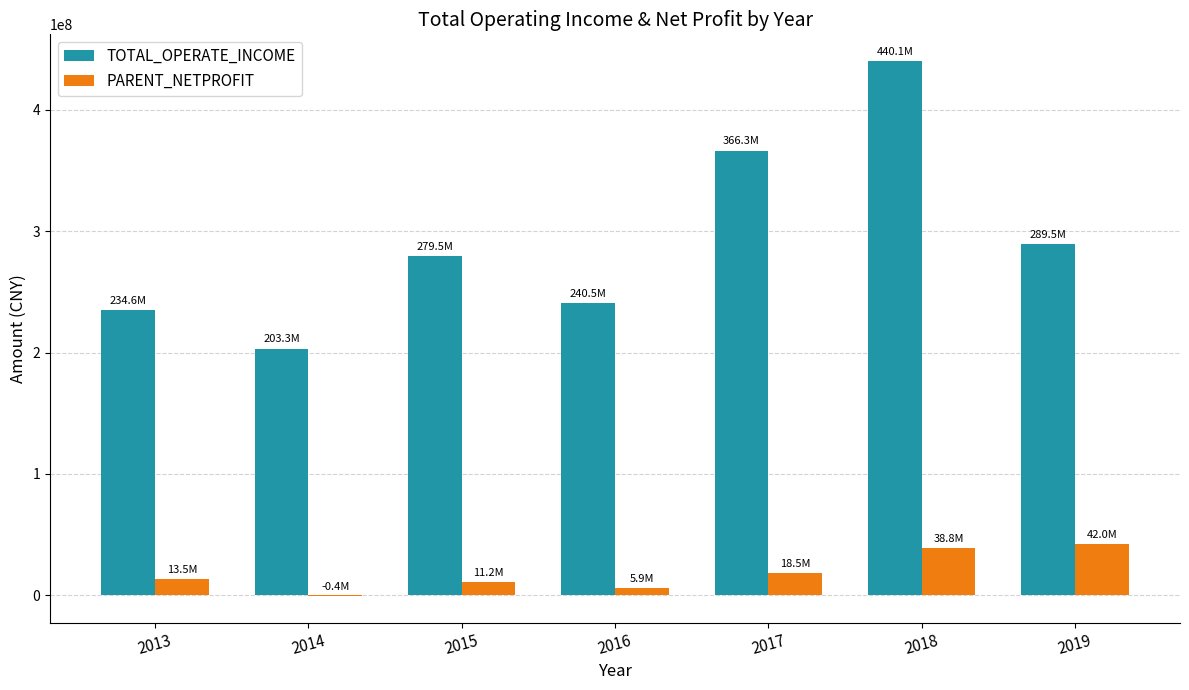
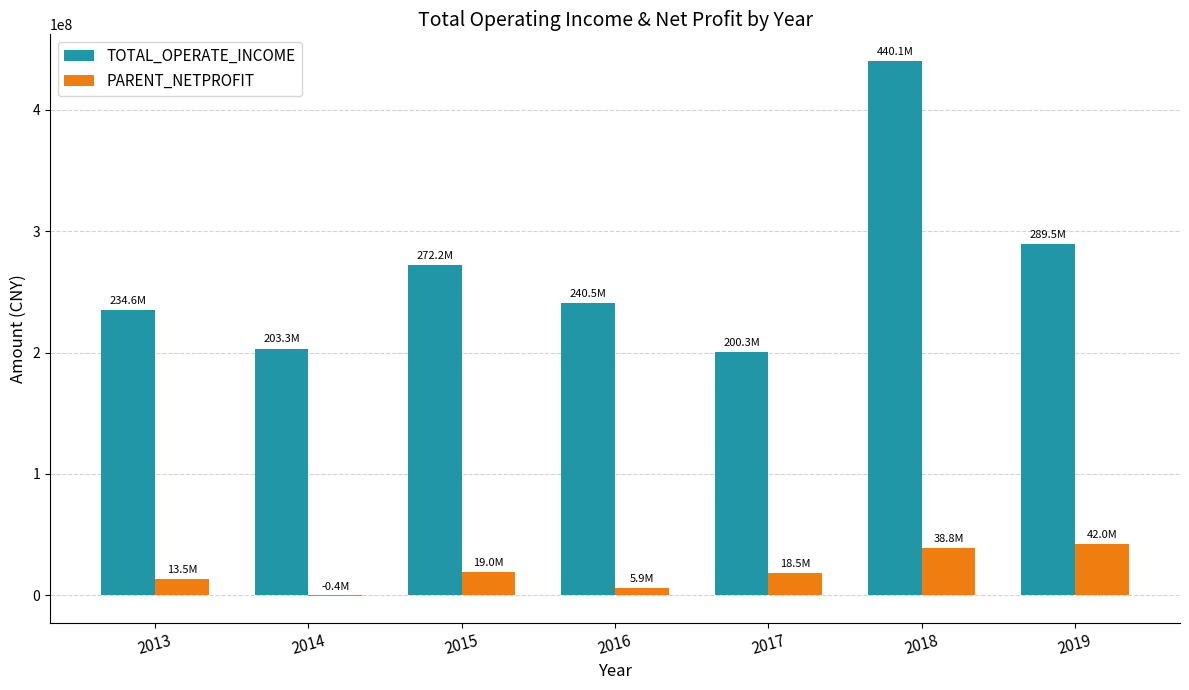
  {
    "TOTAL_OPERATE_INCOME": {
      "2013": "234.6M",
      "2014": "203.3M",
-     "2015": "279.5M",
+     "2015": "272.2M",
      "2016": "240.5M",
-     "2017": "366.3M",
+     "2017": "200.3M",
      "2018": "440.1M",
      "2019": "289.5M"
    },
    "PARENT_NETPROFIT": {
      "2013": "13.5M",
      "2014": "-0.4M",
-     "2015": "11.2M",
+     "2015": "19.0M",
      "2016": "5.9M",
      "2017": "18.5M",
      "2018": "38.8M",
      "2019": "42.0M"
    }
  }
